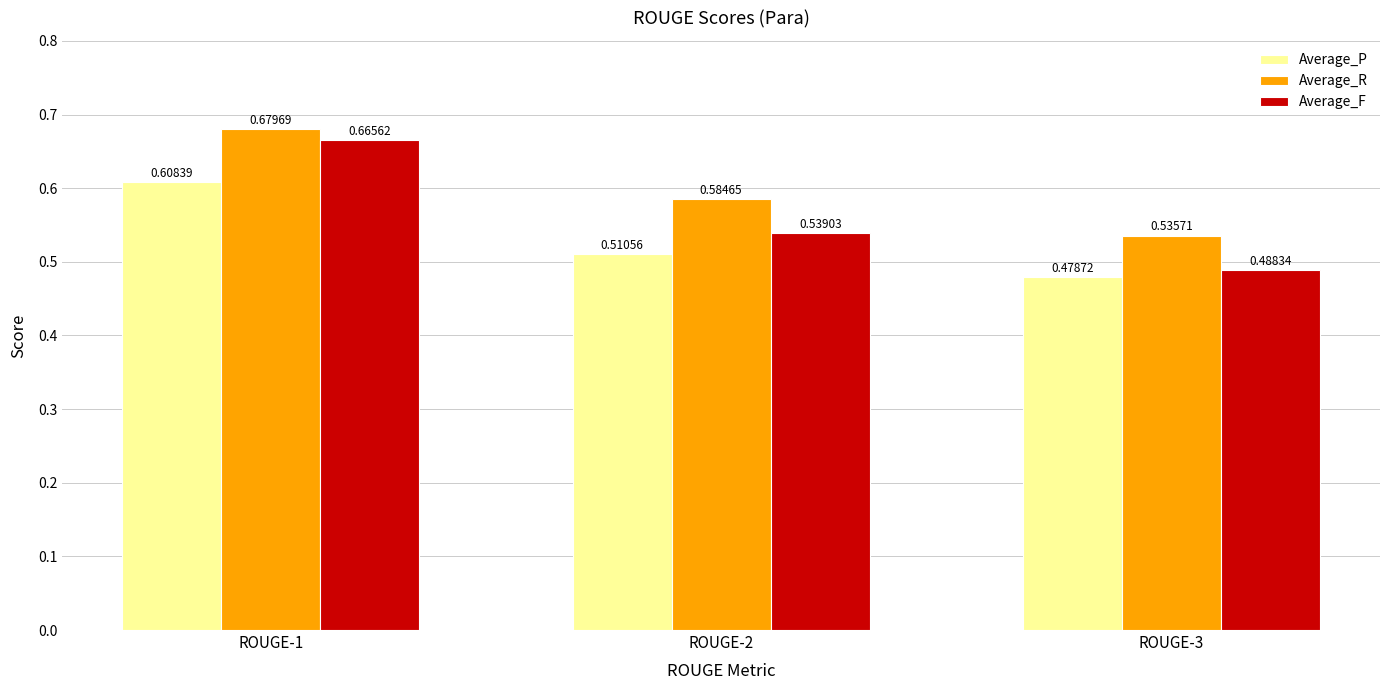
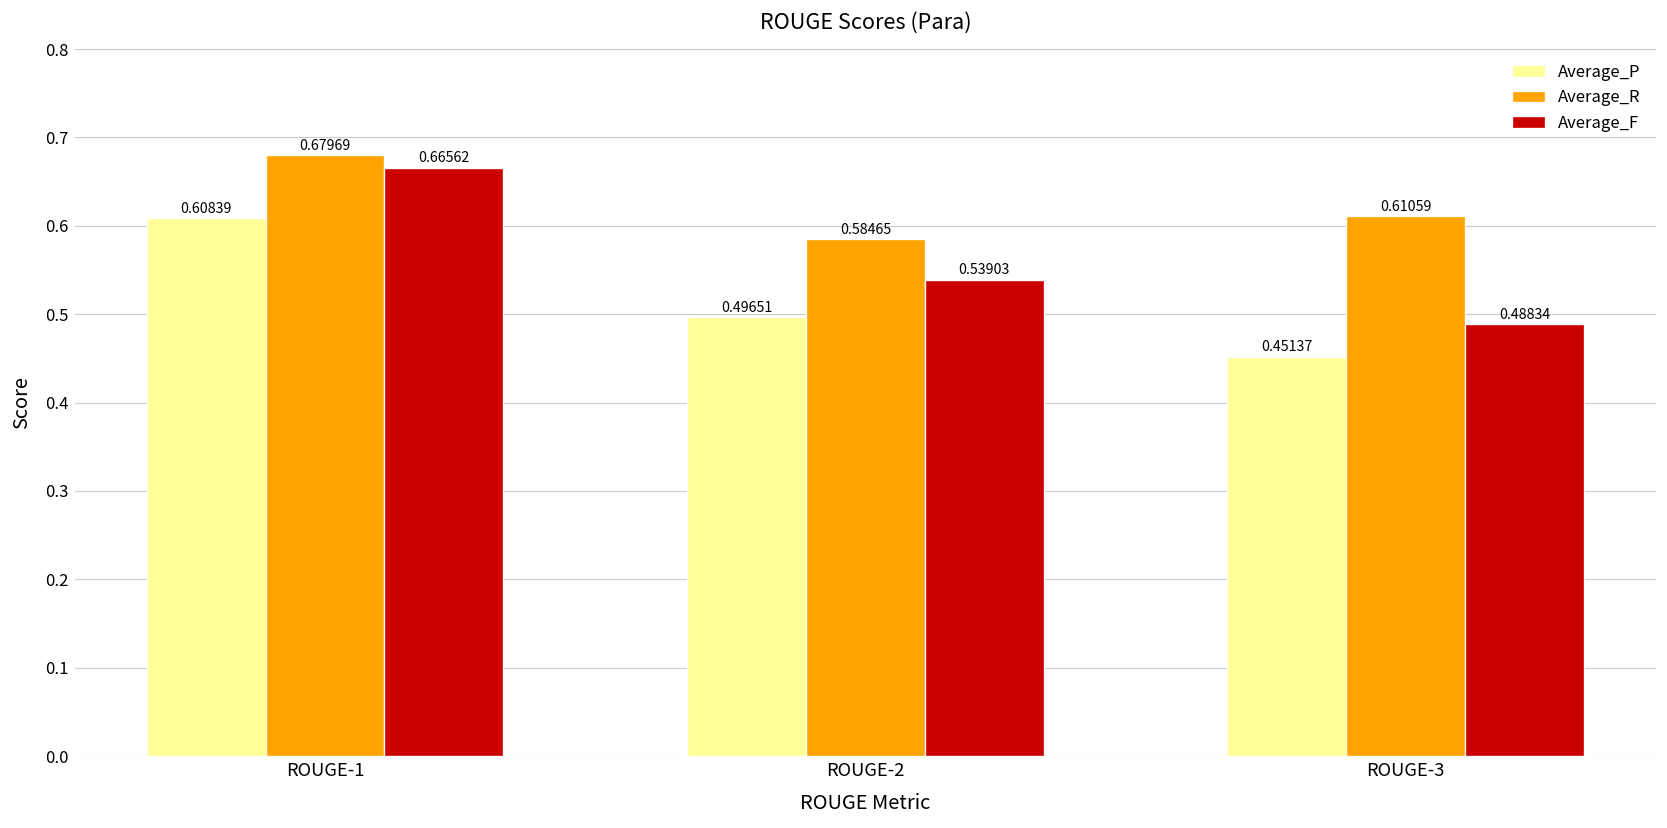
  {
    "Average_P": {
      "ROUGE-1": 0.60839,
-     "ROUGE-2": 0.51056,
-     "ROUGE-3": 0.47872
+     "ROUGE-2": 0.49651,
+     "ROUGE-3": 0.45137
    },
    "Average_R": {
      "ROUGE-1": 0.67969,
      "ROUGE-2": 0.58465,
-     "ROUGE-3": 0.53571
+     "ROUGE-3": 0.61059
    },
    "Average_F": {
      "ROUGE-1": 0.66562,
      "ROUGE-2": 0.53903,
      "ROUGE-3": 0.48834
    }
  }
